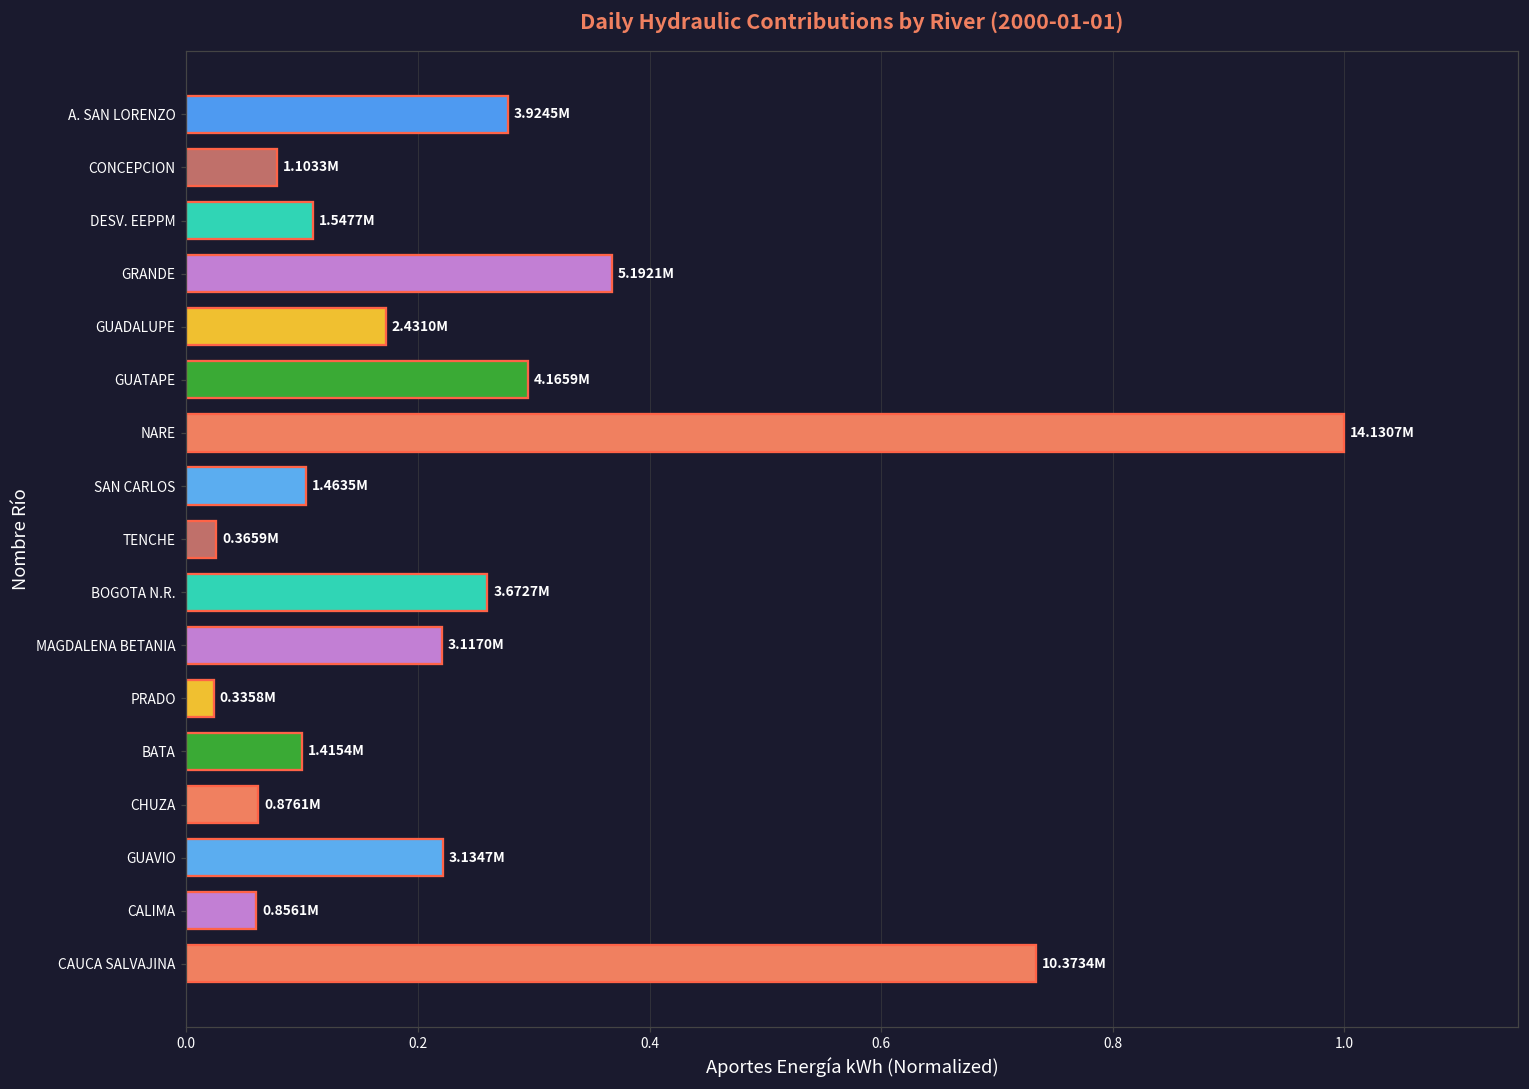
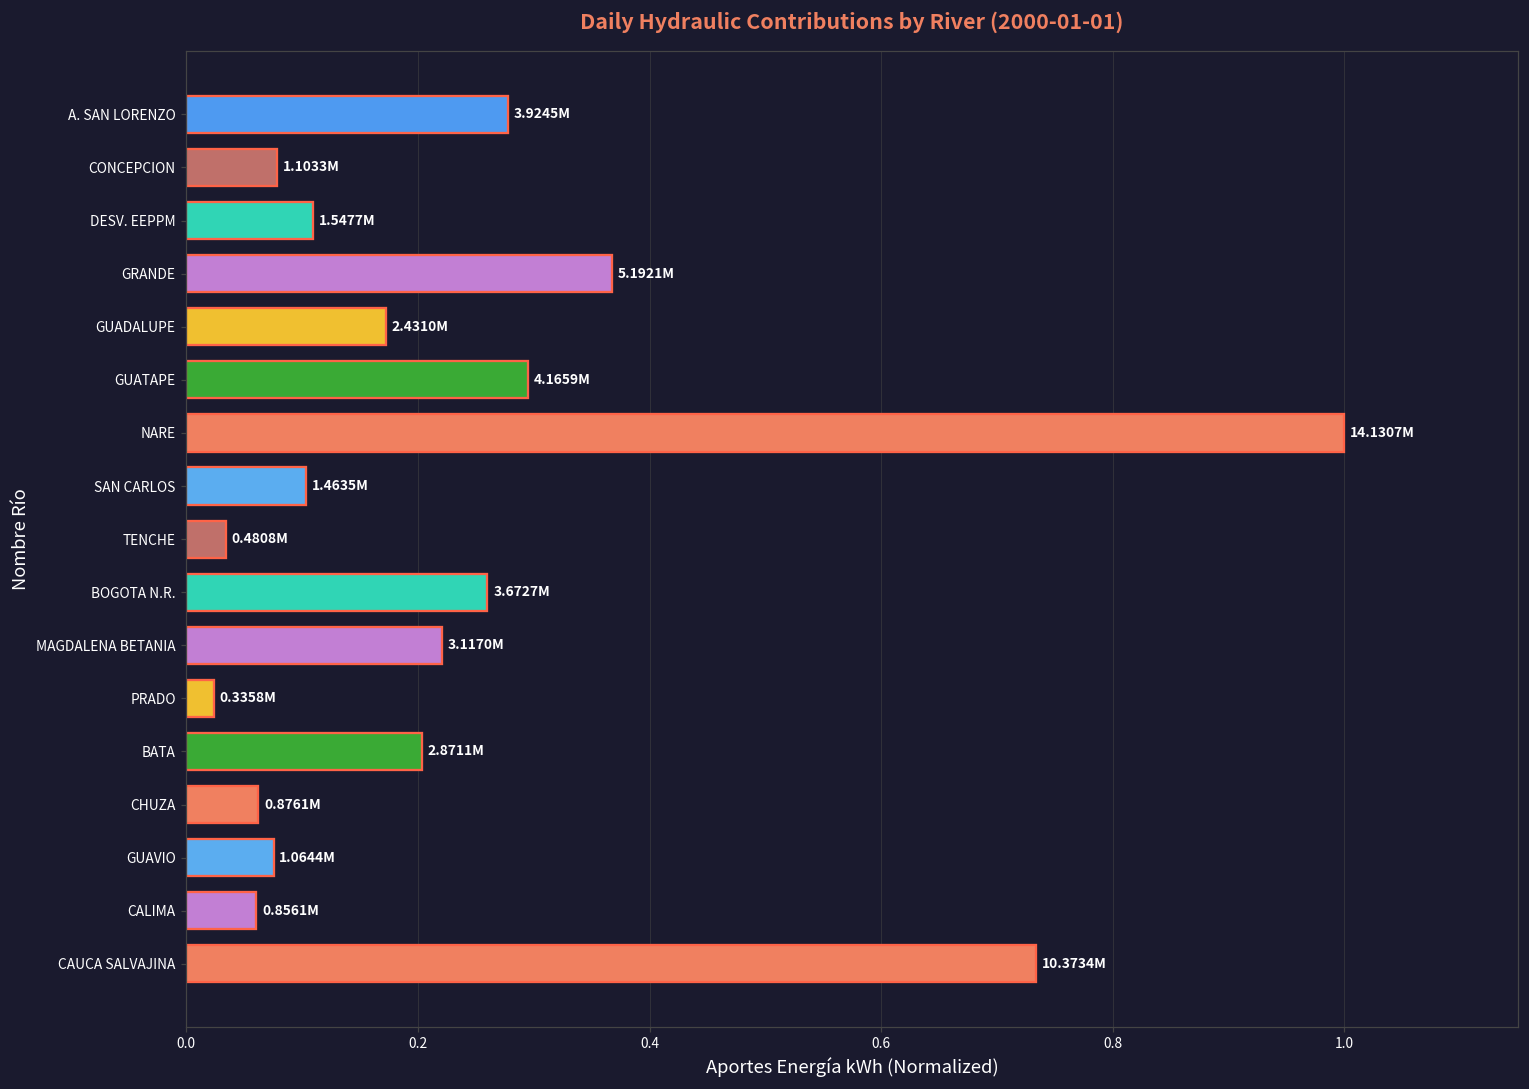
  {
-   "TENCHE": "0.3659M",
-   "BATA": "1.4154M",
-   "GUAVIO": "3.1347M"
+   "TENCHE": "0.4808M",
+   "BATA": "2.8711M",
+   "GUAVIO": "1.0644M"
  }
